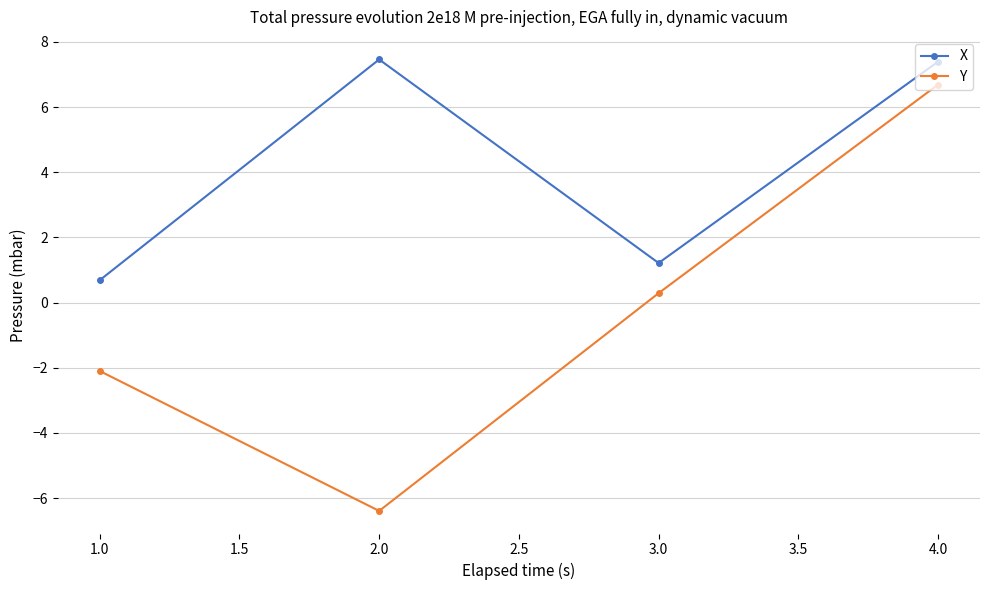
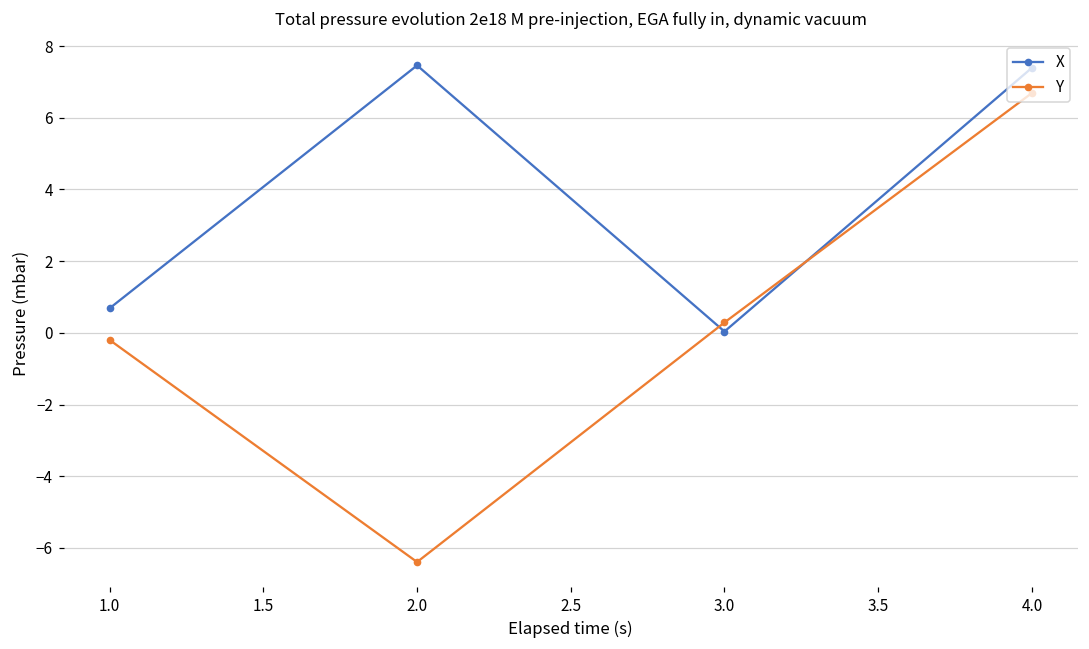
  {
    "X": {
      "1.0": 0.7,
      "2.0": 7.5,
-     "3.0": 1.2
+     "3.0": 0.0
    },
    "Y": {
-     "1.0": -2.1,
+     "1.0": -0.2,
      "2.0": -6.4,
      "3.0": 0.3
    }
  }
